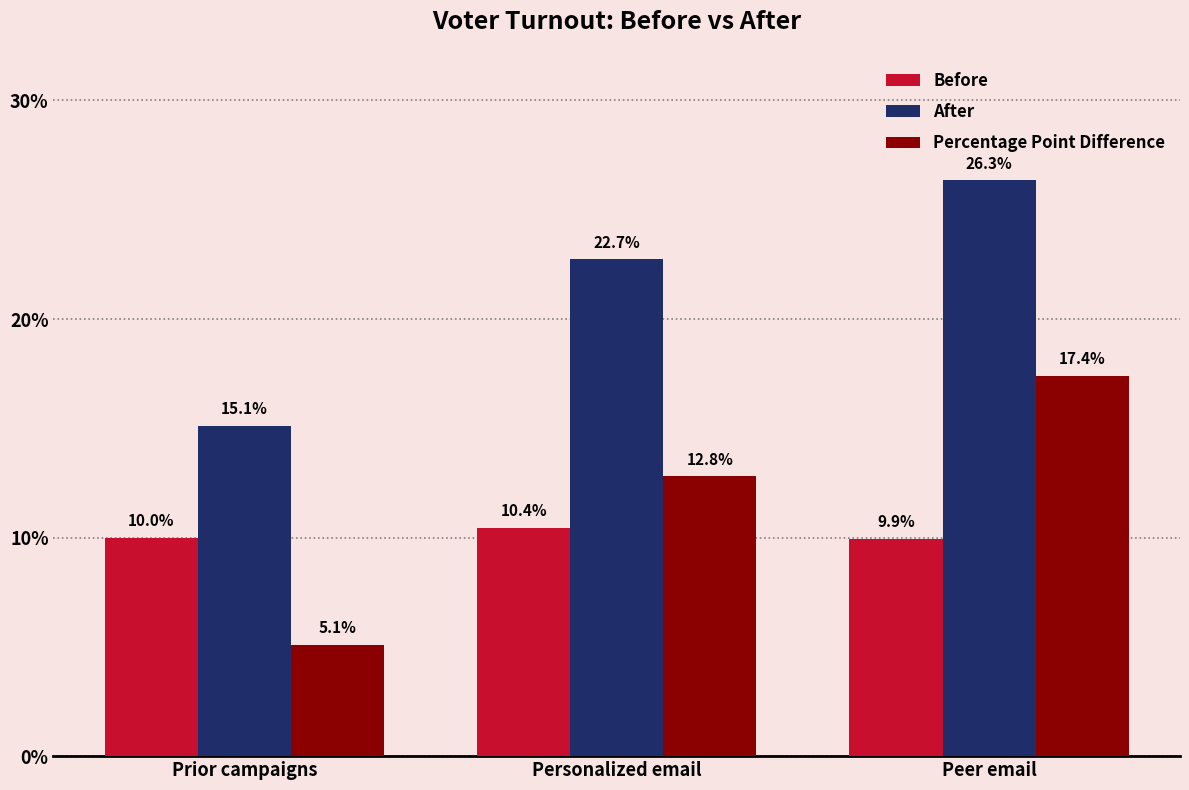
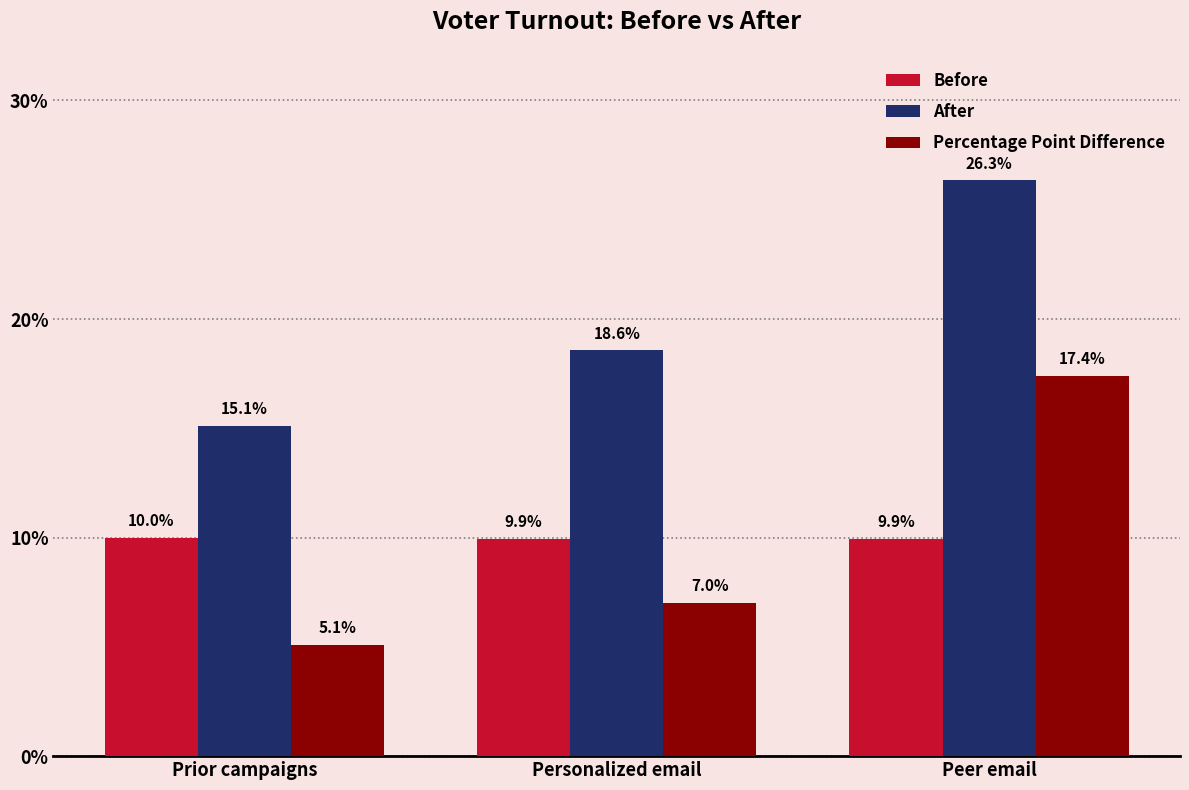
  {
    "Before": {
      "Prior campaigns": "10.0%",
-     "Personalized email": "10.4%",
+     "Personalized email": "9.9%",
      "Peer email": "9.9%"
    },
    "After": {
      "Prior campaigns": "15.1%",
-     "Personalized email": "22.7%",
+     "Personalized email": "18.6%",
      "Peer email": "26.3%"
    },
    "Percentage Point Difference": {
      "Prior campaigns": "5.1%",
-     "Personalized email": "12.8%",
+     "Personalized email": "7.0%",
      "Peer email": "17.4%"
    }
  }
